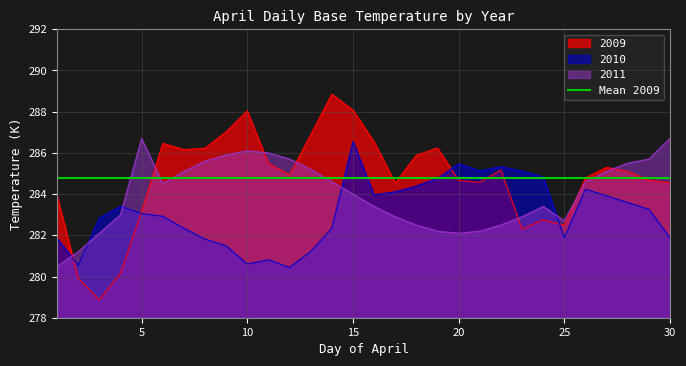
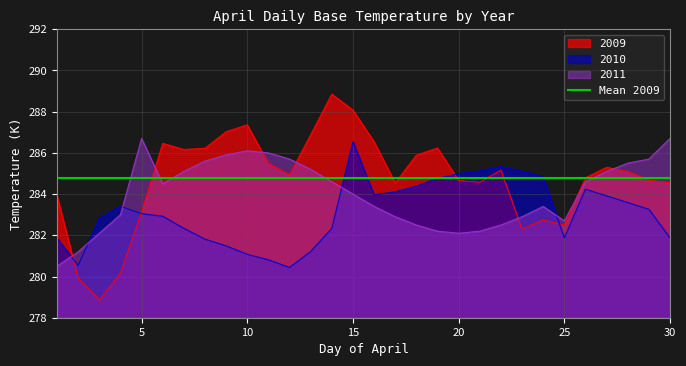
  {
    "2009": {
-     "10": 288.0,
+     "10": 287.4,
      "15": 288.1,
      "20": 284.7,
      "25": 282.5,
      "30": 284.6
    },
    "2010": {
-     "10": 280.6,
+     "10": 281.1,
      "15": 286.6,
-     "20": 285.5,
+     "20": 285.0,
      "25": 281.9,
      "30": 281.9
    },
    "2011": {
      "5": 286.7,
      "10": 286.1,
      "15": 284.0,
      "20": 282.1,
      "25": 282.7,
      "30": 286.7
    }
  }
